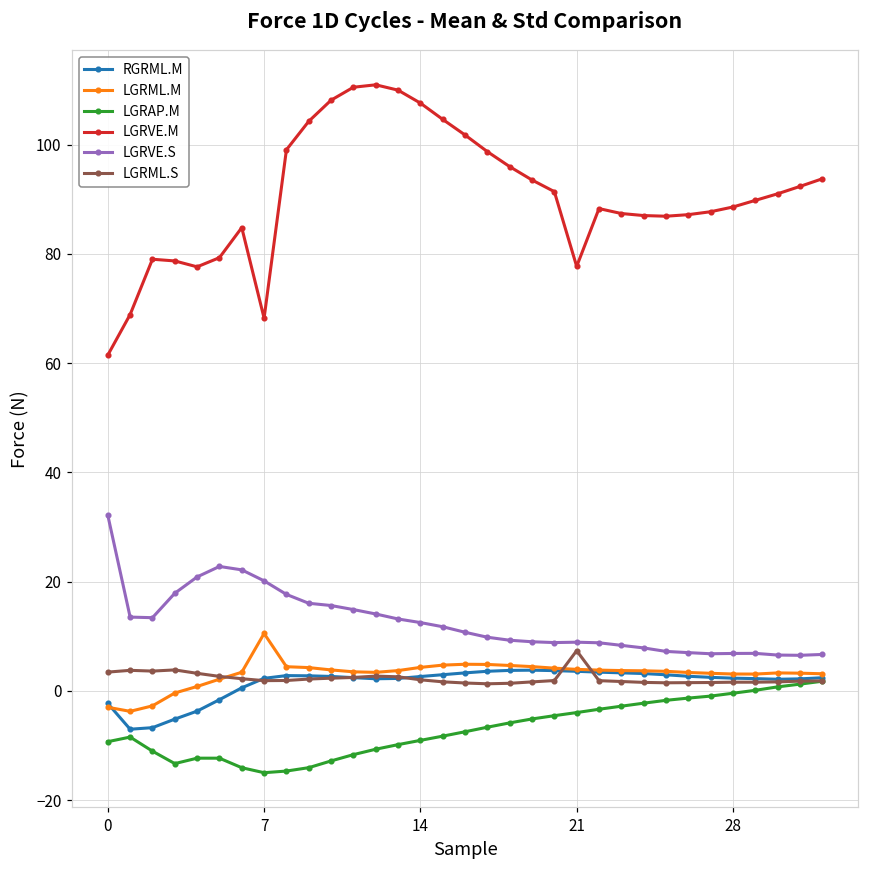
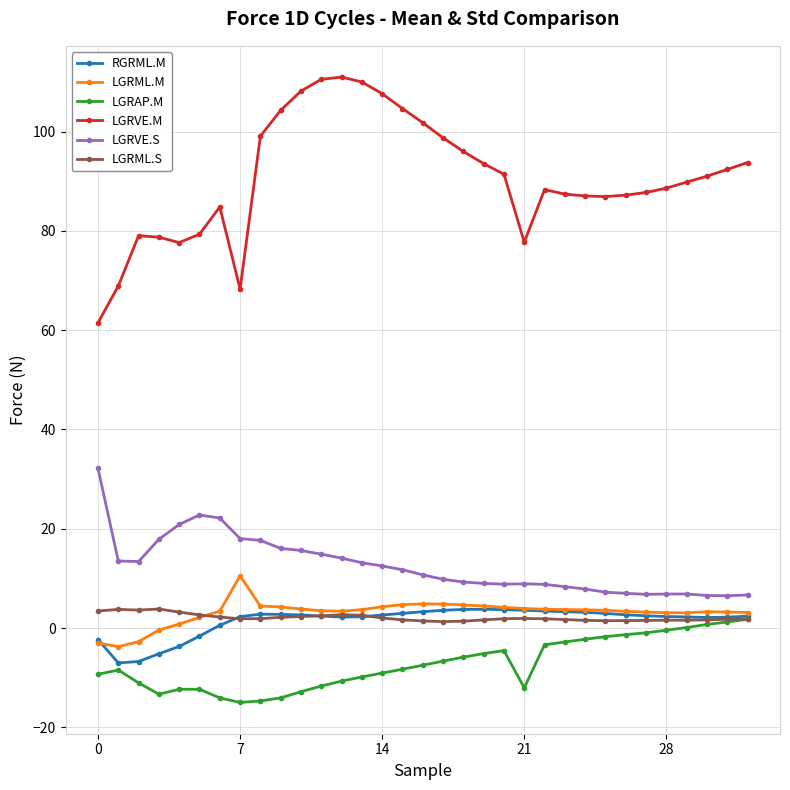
  {
    "RGRML.M": {
      "0": -2,
      "14": 3,
      "28": 2
    },
    "LGRML.M": {
      "0": -3,
      "7": 11,
      "14": 4,
      "28": 3
    },
    "LGRAP.M": {
      "0": -9,
      "7": -15,
      "14": -9,
-     "21": -4,
+     "21": -12,
      "28": 0
    },
    "LGRVE.M": {
      "0": 61,
      "7": 68,
      "14": 108,
      "21": 78,
      "28": 89
    },
    "LGRVE.S": {
      "0": 32,
-     "7": 20,
+     "7": 18,
      "14": 13,
      "21": 9,
      "28": 7
    },
    "LGRML.S": {
      "0": 3,
      "14": 2,
-     "21": 7,
+     "21": 2,
      "28": 2
    }
  }
